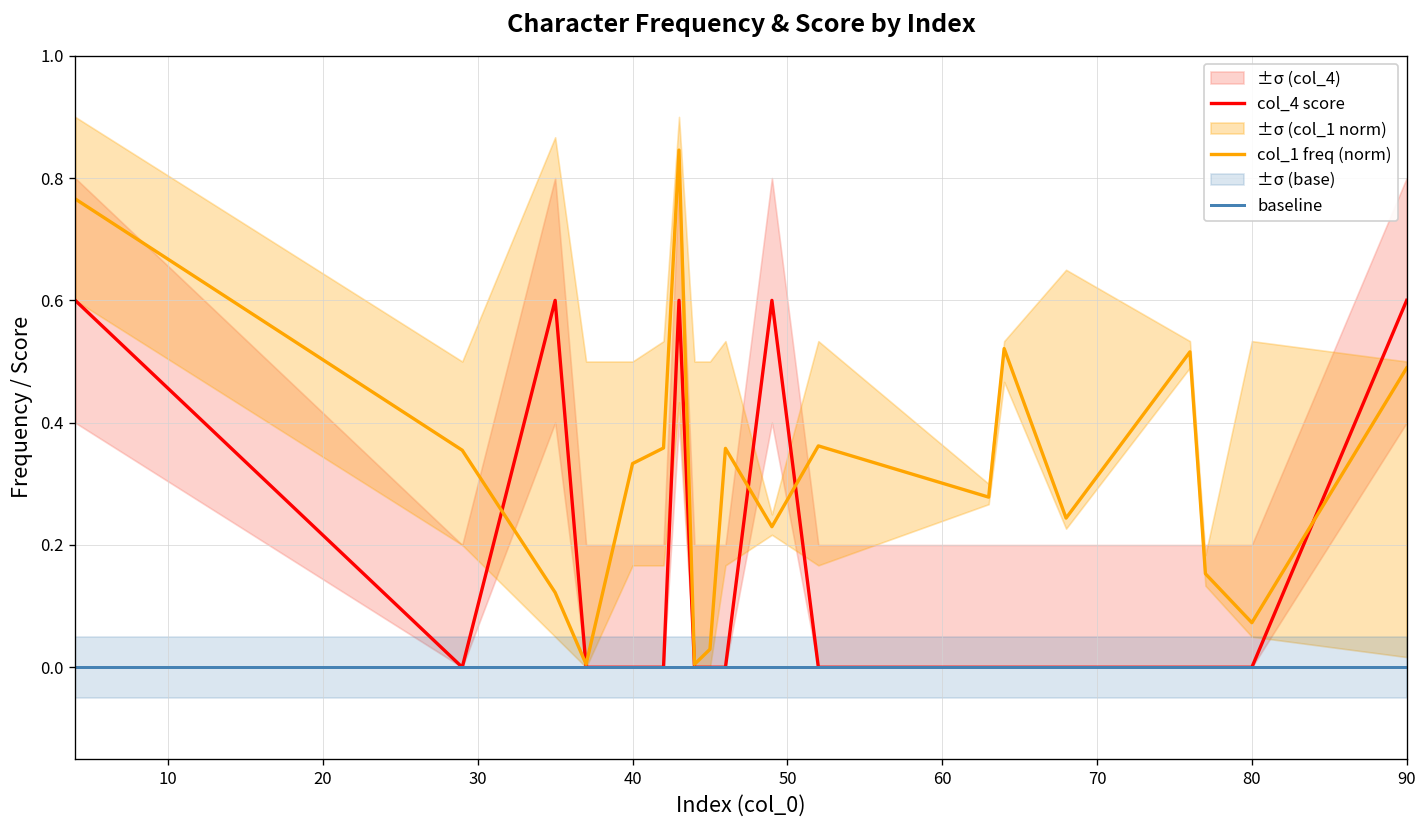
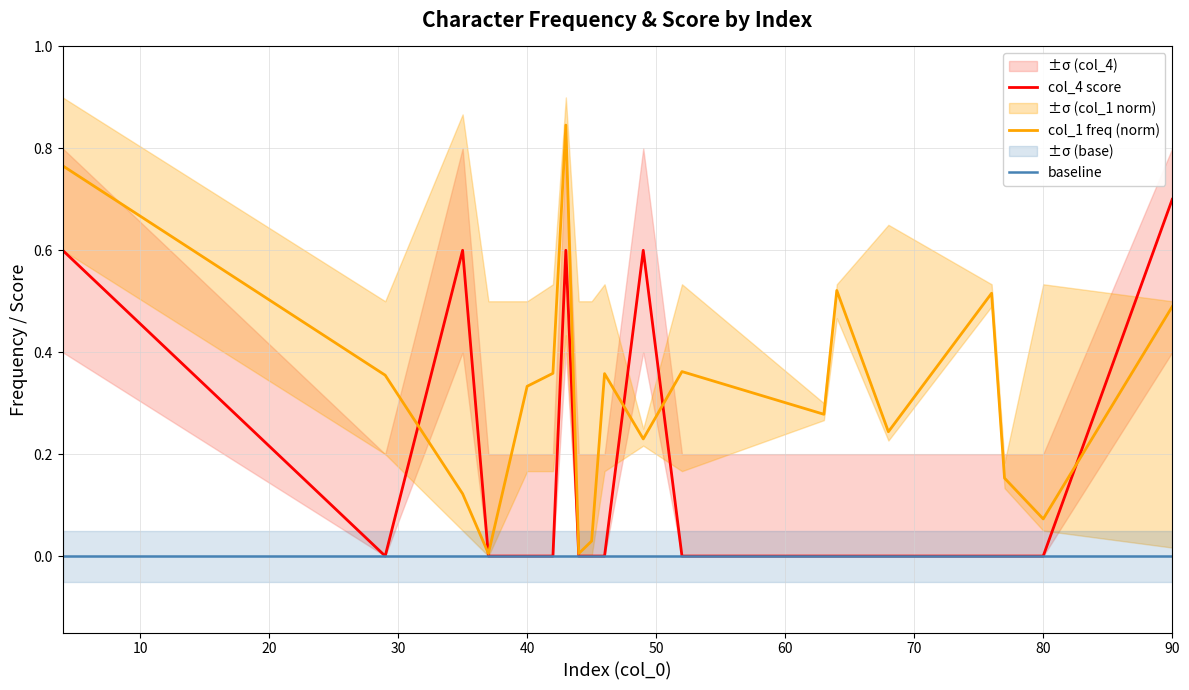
  {
    "col_4 score": {
-     "90": 0.6
+     "90": 0.7
    }
  }
